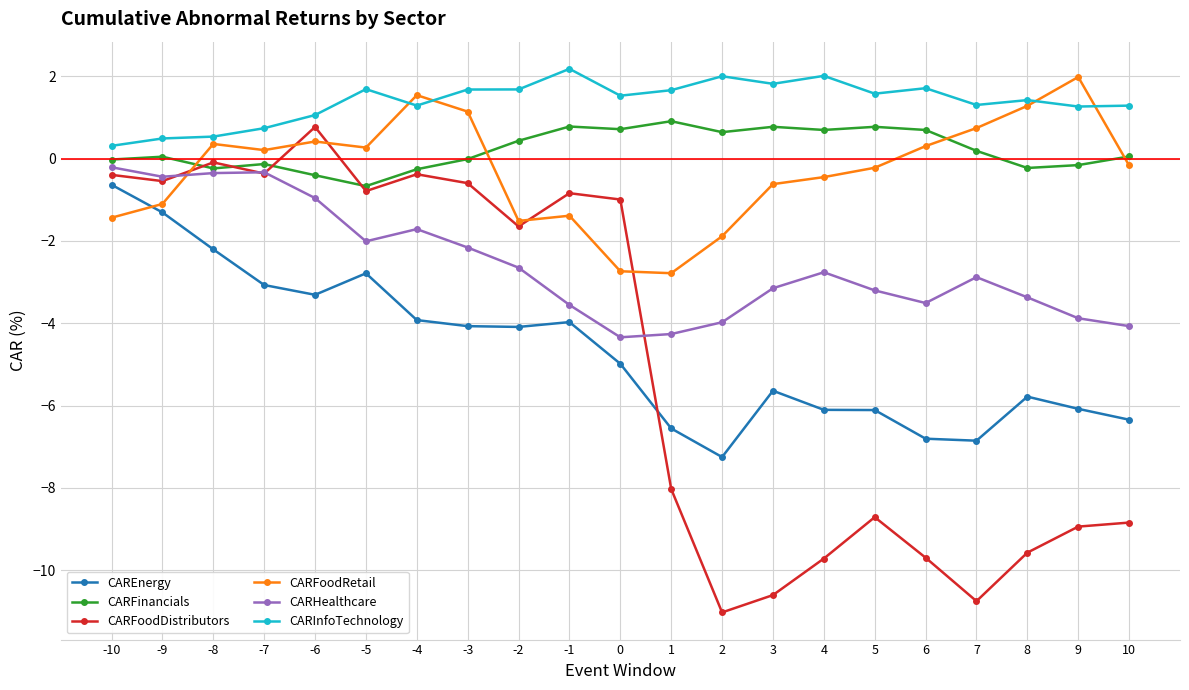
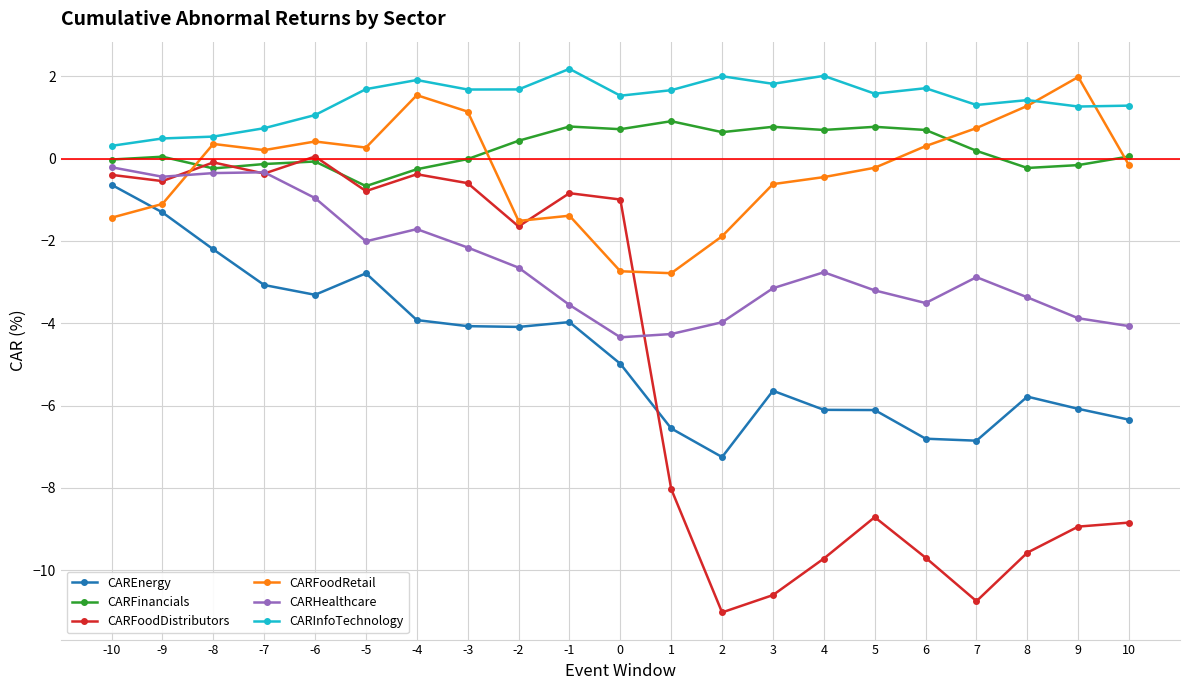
  {
    "CAREnergy": {
      "-10": -0.6,
      "-9": -1.3,
      "-8": -2.2,
      "-7": -3.1,
      "-6": -3.3,
      "-5": -2.8,
      "-4": -3.9,
      "-3": -4.1,
      "-2": -4.1,
      "-1": -4.0,
      "0": -5.0,
      "1": -6.6,
      "2": -7.3,
      "3": -5.6,
      "4": -6.1,
      "5": -6.1,
      "6": -6.8,
      "7": -6.9,
      "8": -5.8,
      "9": -6.1,
      "10": -6.3
    },
    "CARFinancials": {
      "-10": 0.0,
      "-9": 0.0,
      "-8": -0.2,
      "-7": -0.1,
-     "-6": -0.4,
+     "-6": -0.1,
      "-5": -0.7,
      "-4": -0.3,
      "-3": 0.0,
      "-2": 0.4,
      "-1": 0.8,
      "0": 0.7,
      "1": 0.9,
      "2": 0.6,
      "3": 0.8,
      "4": 0.7,
      "5": 0.8,
      "6": 0.7,
      "7": 0.2,
      "8": -0.2,
      "9": -0.2,
      "10": 0.1
    },
    "CARFoodDistributors": {
      "-10": -0.4,
      "-9": -0.5,
      "-8": -0.1,
-     "-6": 0.8,
+     "-6": 0.1,
      "-5": -0.8,
      "-4": -0.4,
      "-3": -0.6,
      "-2": -1.6,
      "-1": -0.8,
      "0": -1.0,
      "1": -8.0,
      "2": -11.0,
      "3": -10.6,
      "4": -9.7,
      "5": -8.7,
      "6": -9.7,
      "7": -10.8,
      "8": -9.6,
      "9": -8.9,
      "10": -8.8
    },
    "CARFoodRetail": {
      "-10": -1.4,
      "-9": -1.1,
      "-8": 0.4,
      "-7": 0.2,
      "-6": 0.4,
      "-5": 0.3,
      "-4": 1.5,
      "-3": 1.1,
      "-2": -1.5,
      "-1": -1.4,
      "0": -2.7,
      "1": -2.8,
      "2": -1.9,
      "3": -0.6,
      "4": -0.4,
      "5": -0.2,
      "6": 0.3,
      "7": 0.7,
      "8": 1.3,
      "9": 2.0,
      "10": -0.2
    },
    "CARHealthcare": {
      "-10": -0.2,
      "-9": -0.4,
      "-8": -0.4,
      "-6": -1.0,
      "-5": -2.0,
      "-4": -1.7,
      "-3": -2.2,
      "-2": -2.6,
      "-1": -3.6,
      "0": -4.3,
      "1": -4.3,
      "2": -4.0,
      "3": -3.1,
      "4": -2.8,
      "5": -3.2,
      "6": -3.5,
      "7": -2.9,
      "8": -3.4,
      "9": -3.9,
      "10": -4.1
    },
    "CARInfoTechnology": {
      "-10": 0.3,
      "-9": 0.5,
      "-8": 0.5,
      "-7": 0.7,
      "-6": 1.1,
      "-5": 1.7,
-     "-4": 1.3,
+     "-4": 1.9,
      "-3": 1.7,
      "-2": 1.7,
      "-1": 2.2,
      "0": 1.5,
      "1": 1.7,
      "2": 2.0,
      "3": 1.8,
      "4": 2.0,
      "5": 1.6,
      "6": 1.7,
      "7": 1.3,
      "8": 1.4,
      "9": 1.3,
      "10": 1.3
    }
  }
